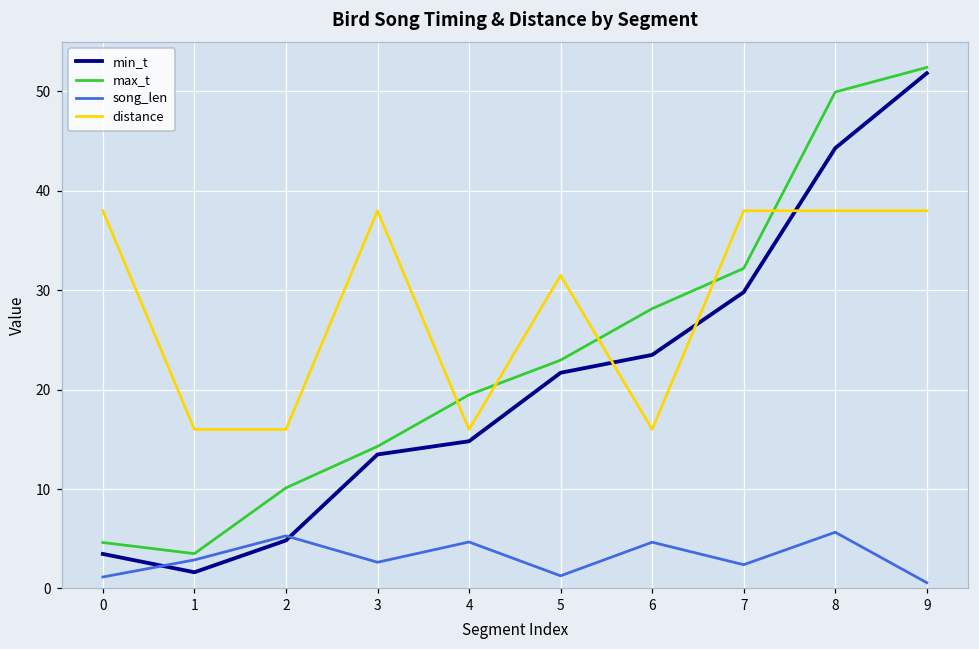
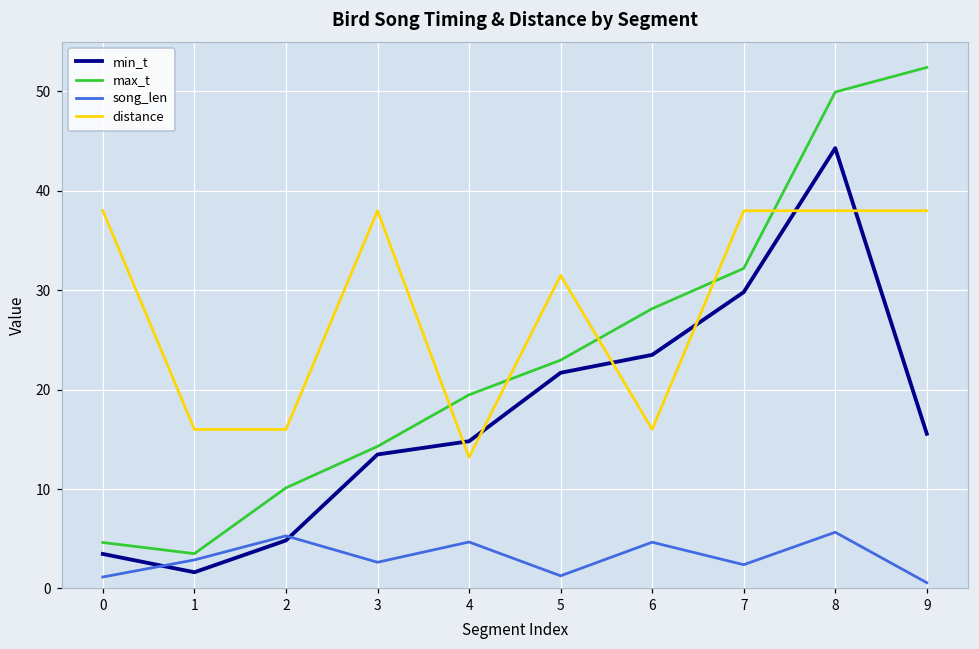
  {
    "min_t": {
      "0": 3,
      "1": 2,
      "2": 5,
      "3": 13,
      "4": 15,
      "5": 22,
      "6": 24,
      "7": 30,
      "8": 44,
-     "9": 52
+     "9": 16
    },
    "max_t": {
      "0": 5,
      "1": 4,
      "2": 10,
      "3": 14,
      "4": 19,
      "5": 23,
      "6": 28,
      "7": 32,
      "8": 50,
      "9": 52
    },
    "song_len": {
      "0": 1,
      "1": 3,
      "2": 5,
      "3": 3,
      "4": 5,
      "5": 1,
      "6": 5,
      "7": 2,
      "8": 6,
      "9": 1
    },
    "distance": {
      "0": 38,
      "1": 16,
      "2": 16,
      "3": 38,
-     "4": 16,
+     "4": 13,
      "5": 32,
      "6": 16,
      "7": 38,
      "8": 38,
      "9": 38
    }
  }
